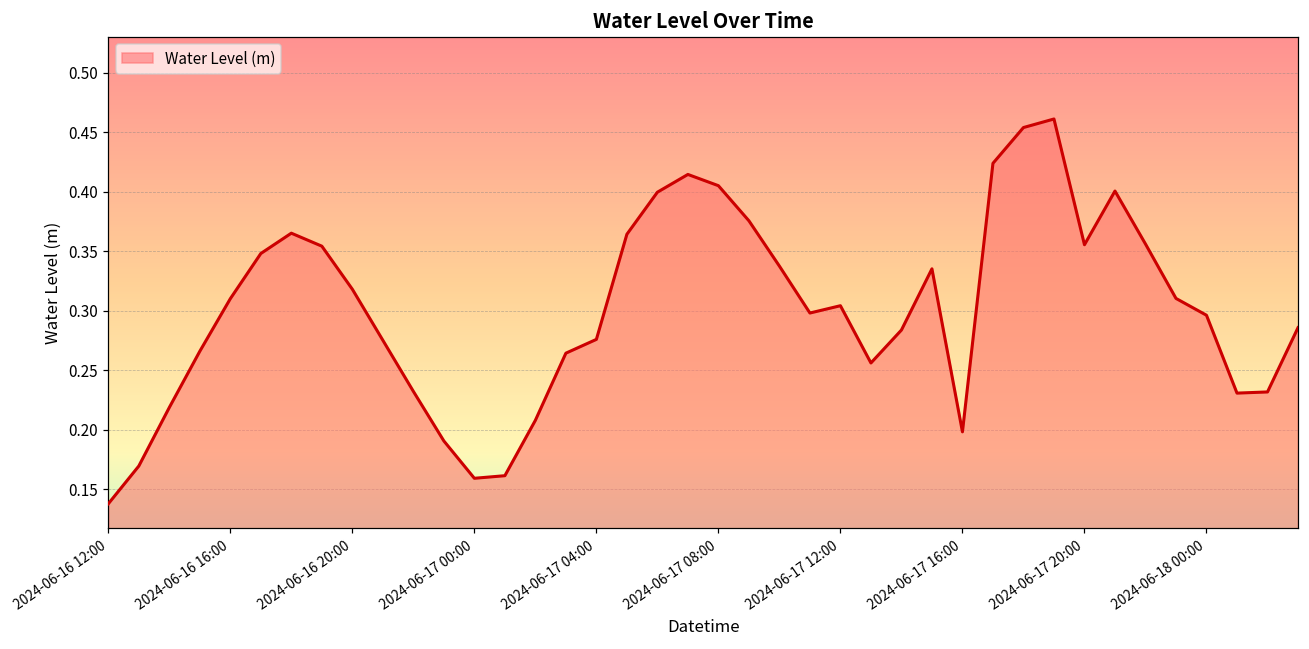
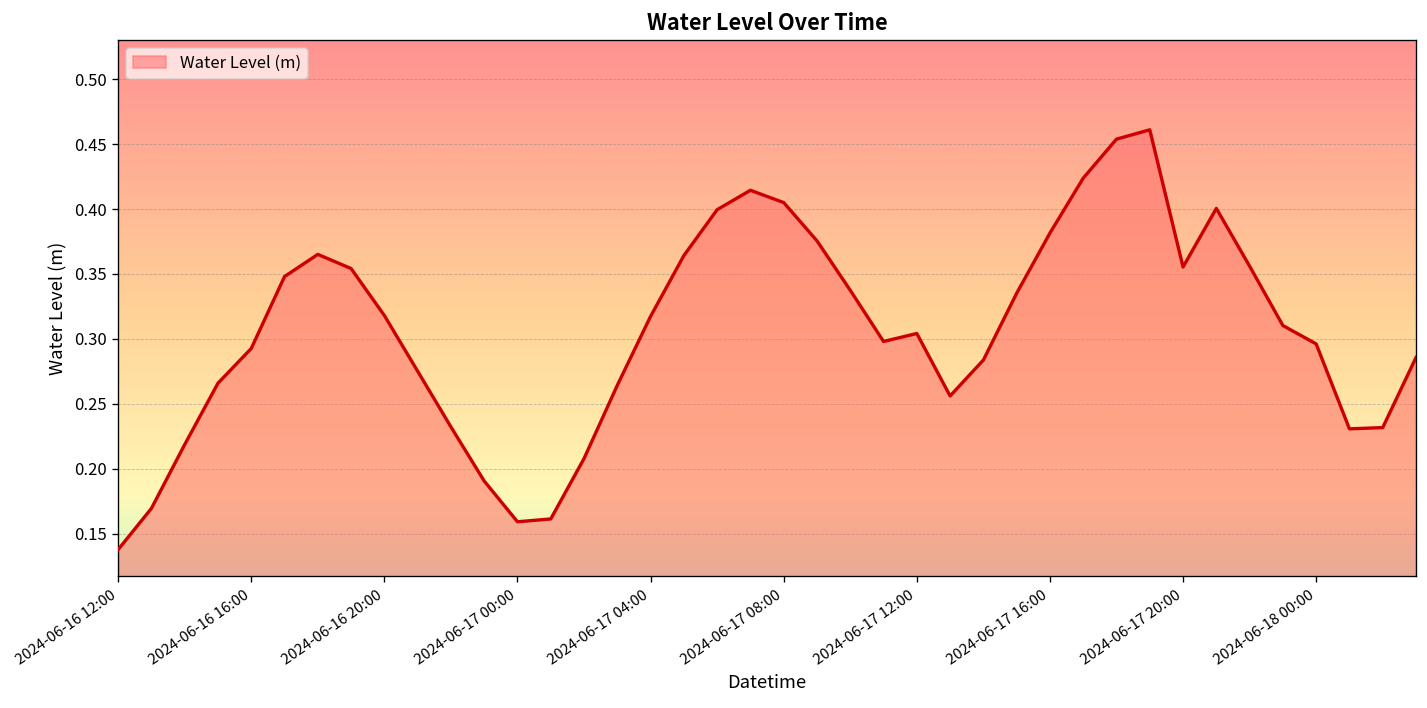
  {
    "2024-06-16 12:00": 0.138,
-   "2024-06-16 16:00": 0.310,
+   "2024-06-16 16:00": 0.293,
    "2024-06-16 20:00": 0.318,
    "2024-06-17 00:00": 0.159,
-   "2024-06-17 04:00": 0.276,
+   "2024-06-17 04:00": 0.317,
    "2024-06-17 08:00": 0.405,
    "2024-06-17 12:00": 0.304,
-   "2024-06-17 16:00": 0.198,
+   "2024-06-17 16:00": 0.382,
    "2024-06-17 20:00": 0.355,
    "2024-06-18 00:00": 0.296
  }
